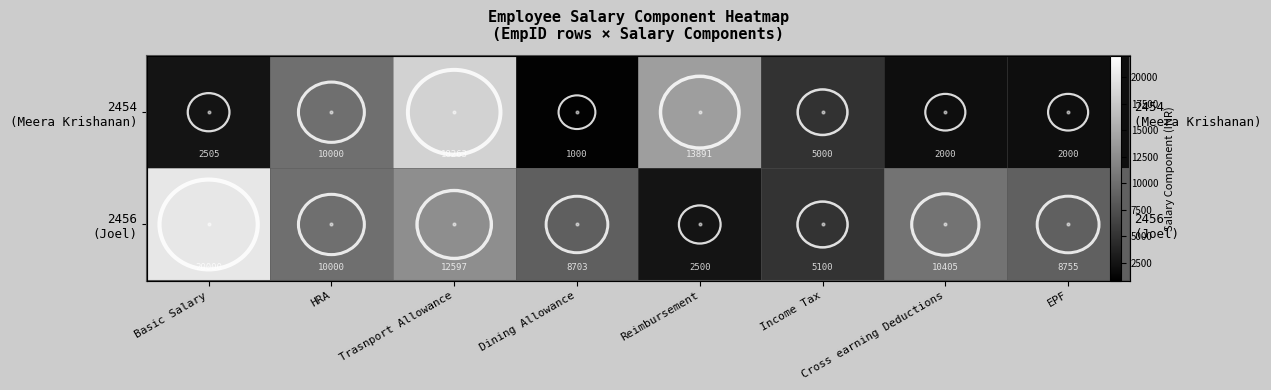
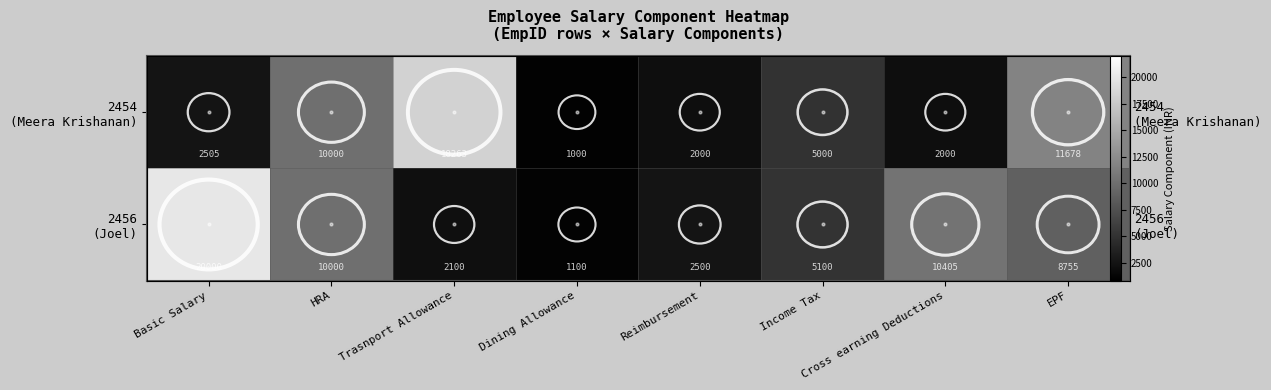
  {
    "2454 (Meera Krishanan)": {
      "Basic Salary": 2505,
      "HRA": 10000,
      "Dining Allowance": 1000,
-     "Reimbursement": 13891,
+     "Reimbursement": 2000,
      "Income Tax": 5000,
      "Cross earning Deductions": 2000,
-     "EPF": 2000
+     "EPF": 11678
    },
    "2456 (Joel)": {
      "HRA": 10000,
-     "Trasnport Allowance": 12597,
-     "Dining Allowance": 8703,
+     "Trasnport Allowance": 2100,
+     "Dining Allowance": 1100,
      "Reimbursement": 2500,
      "Income Tax": 5100,
      "Cross earning Deductions": 10405,
      "EPF": 8755
    }
  }
